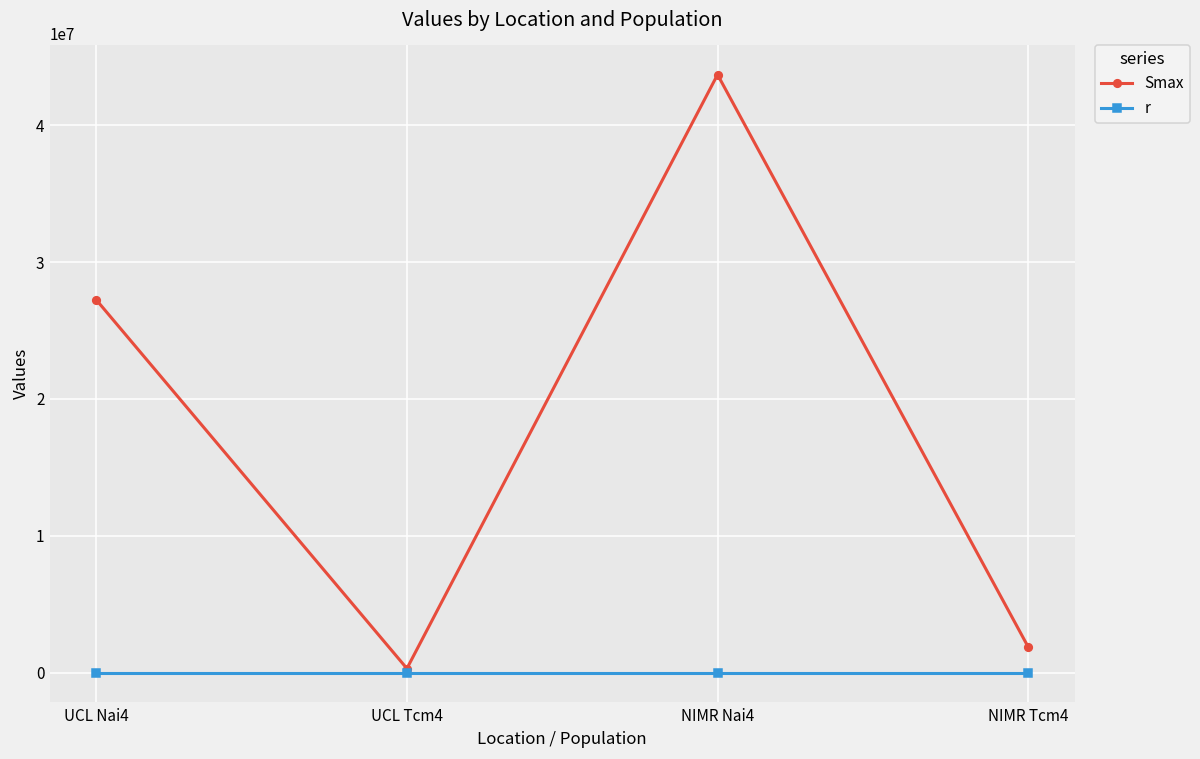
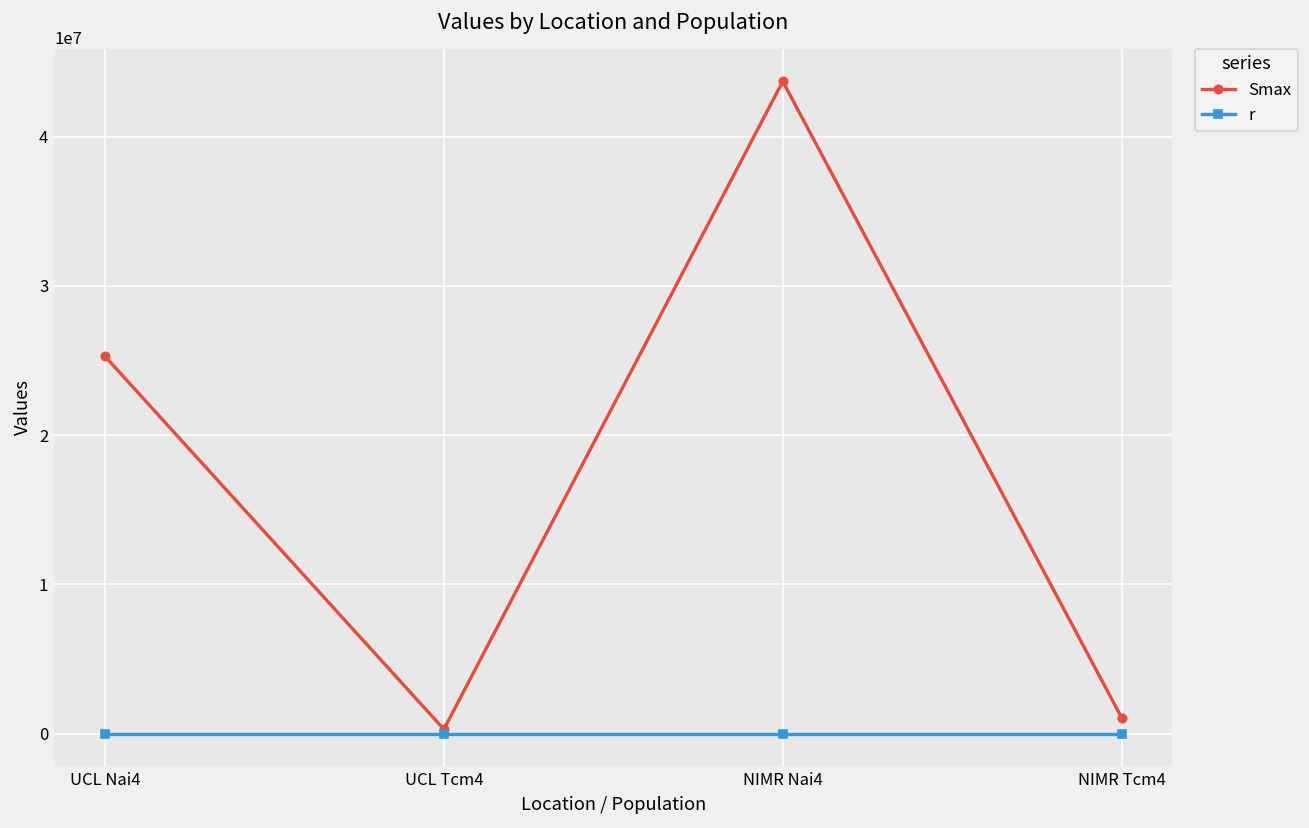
  {
    "Smax": {
-     "UCL Nai4": 27200000,
+     "UCL Nai4": 25300000,
      "UCL Tcm4": 300000,
      "NIMR Nai4": 43700000,
-     "NIMR Tcm4": 1900000
+     "NIMR Tcm4": 1100000
    },
    "r": {
      "UCL Nai4": 0,
      "UCL Tcm4": 0,
      "NIMR Nai4": 0,
      "NIMR Tcm4": 0
    }
  }
